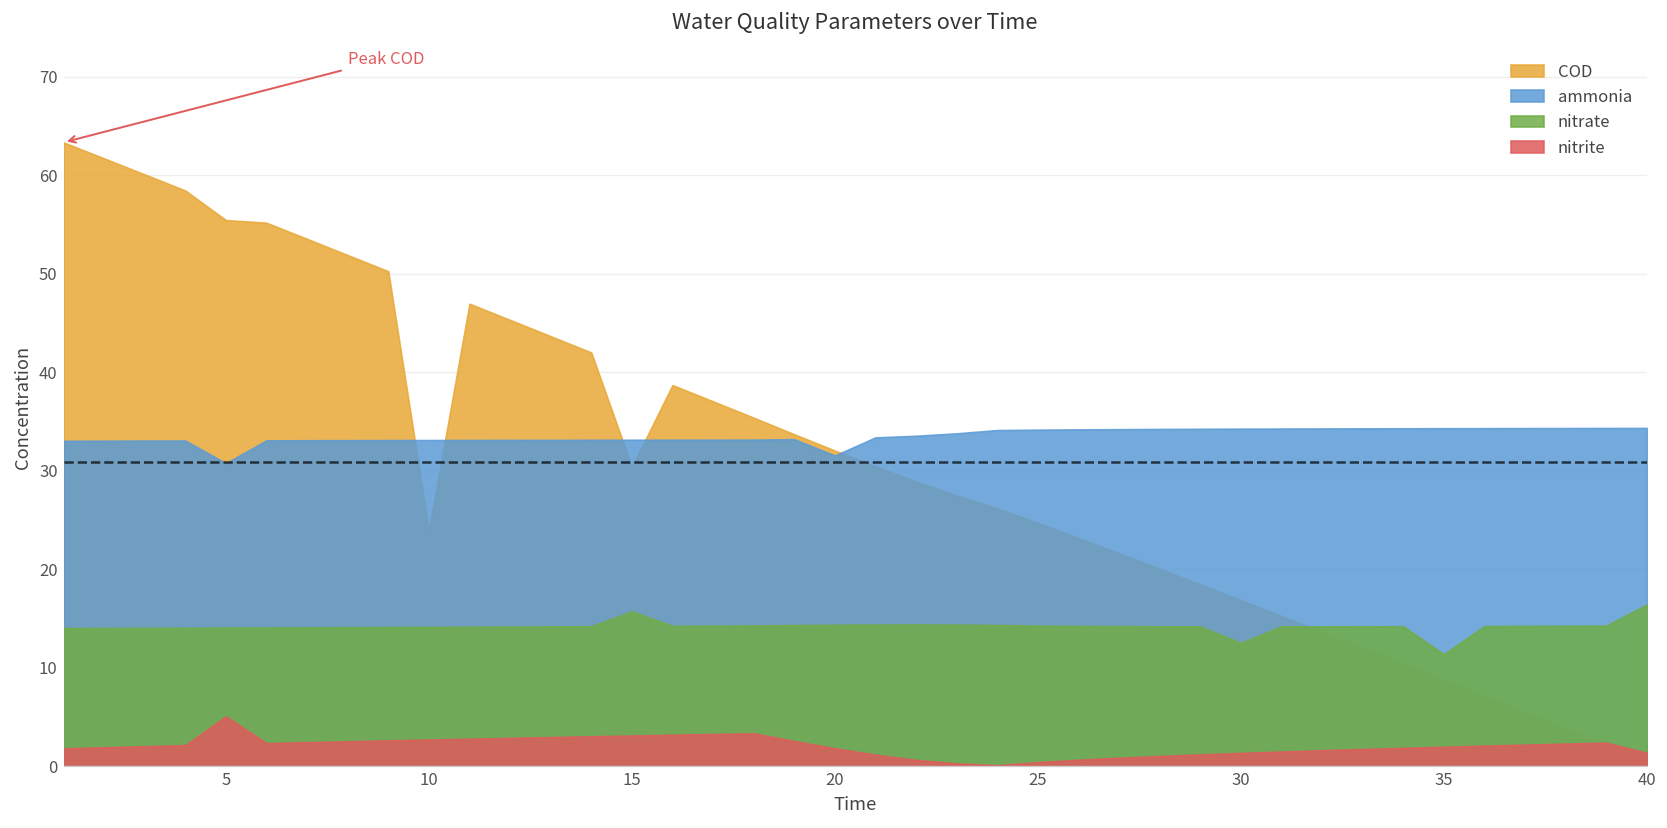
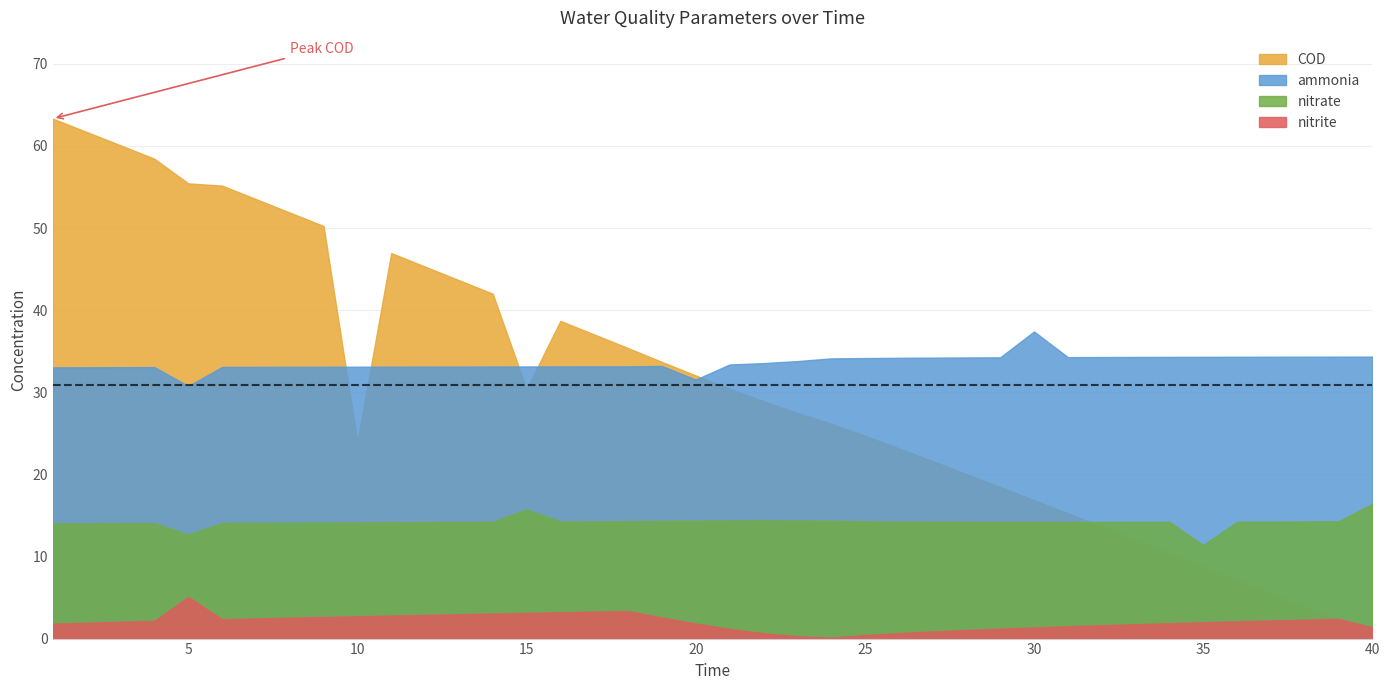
  {
    "COD": {
      "5": 55,
      "10": 24,
      "15": 30,
      "20": 32,
      "25": 25,
      "30": 17,
      "35": 9,
      "40": 1
    },
    "ammonia": {
      "5": 31,
      "10": 33,
      "15": 33,
      "20": 32,
      "25": 34,
-     "30": 34,
+     "30": 37,
      "35": 34,
      "40": 34
    },
    "nitrate": {
-     "5": 14,
+     "5": 13,
      "10": 14,
      "15": 16,
      "20": 14,
      "25": 14,
-     "30": 13,
+     "30": 14,
      "35": 11,
      "40": 16
    },
    "nitrite": {
      "5": 5,
      "10": 3,
      "15": 3,
      "20": 2,
      "25": 0,
      "30": 1,
      "35": 2,
      "40": 1
    }
  }
